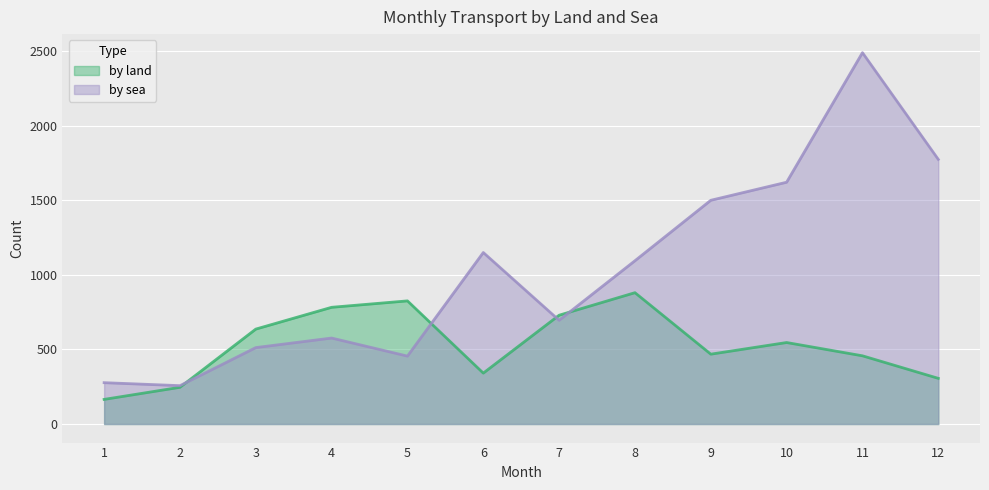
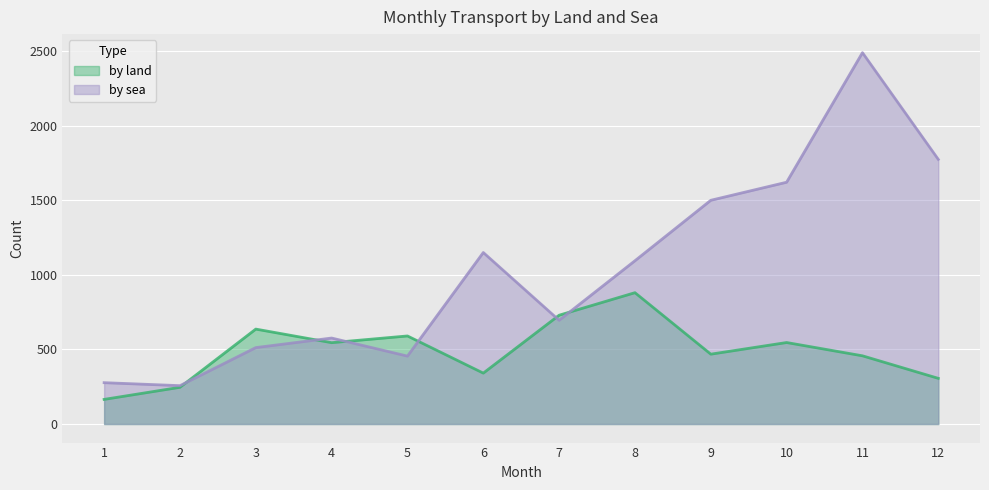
  {
    "by land": {
      "1": 170,
      "3": 640,
-     "4": 780,
-     "5": 830,
+     "4": 550,
+     "5": 590,
      "6": 340,
      "7": 730,
      "8": 880,
      "9": 470,
      "10": 550,
      "11": 460,
      "12": 310
    },
    "by sea": {
      "1": 280,
      "3": 510,
      "4": 580,
      "5": 460,
      "6": 1150,
      "7": 700,
      "8": 1090,
      "9": 1500,
      "10": 1620,
      "11": 2490,
      "12": 1770
    }
  }
